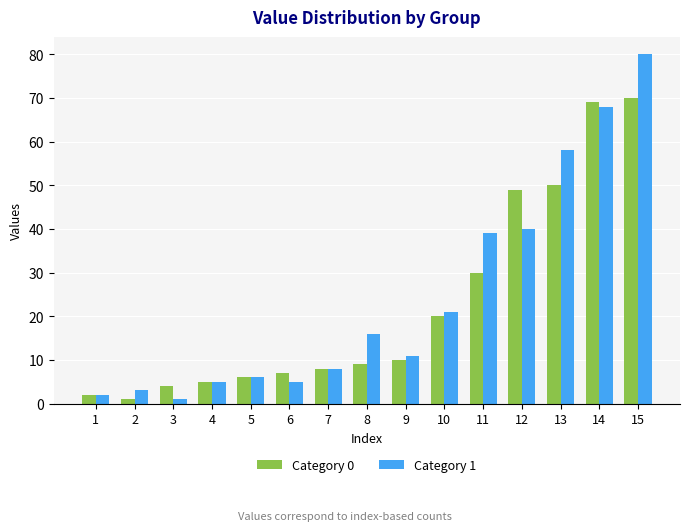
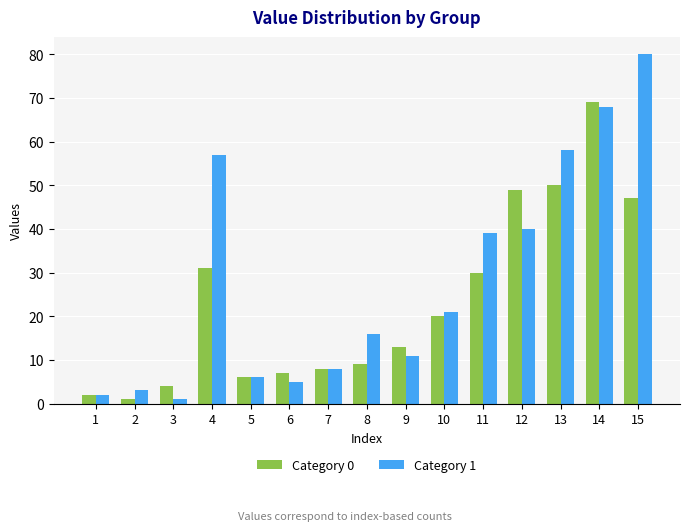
  {
    "Category 0": {
      "1": 2,
      "2": 1,
      "3": 4,
-     "4": 5,
+     "4": 31,
      "5": 6,
      "6": 7,
      "7": 8,
      "8": 9,
-     "9": 10,
+     "9": 13,
      "10": 20,
      "11": 30,
      "12": 49,
      "13": 50,
      "14": 69,
-     "15": 70
+     "15": 47
    },
    "Category 1": {
      "1": 2,
      "2": 3,
      "3": 1,
-     "4": 5,
+     "4": 57,
      "5": 6,
      "6": 5,
      "7": 8,
      "8": 16,
      "9": 11,
      "10": 21,
      "11": 39,
      "12": 40,
      "13": 58,
      "14": 68,
      "15": 80
    }
  }
